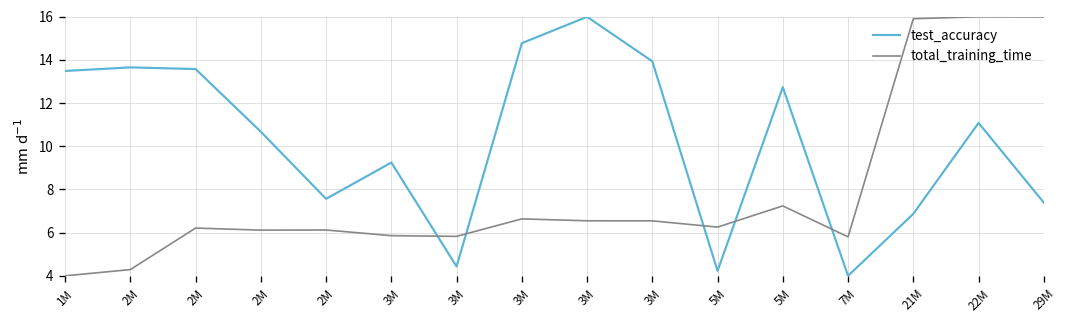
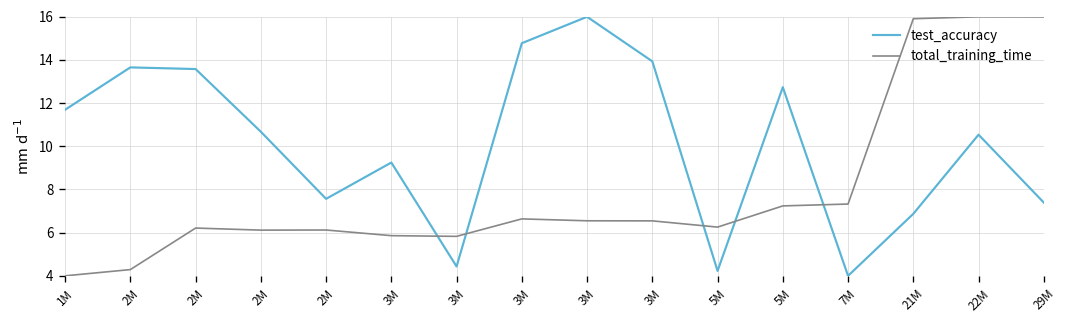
  {
    "test_accuracy": {
-     "1M": 13.5,
+     "1M": 11.7,
      "7M": 4.0,
      "21M": 6.9,
-     "22M": 11.1,
+     "22M": 10.5,
      "29M": 7.4
    },
    "total_training_time": {
      "1M": 4.0,
-     "7M": 5.8,
+     "7M": 7.3,
      "21M": 15.9,
      "22M": 16.0,
      "29M": 16.0
    }
  }
